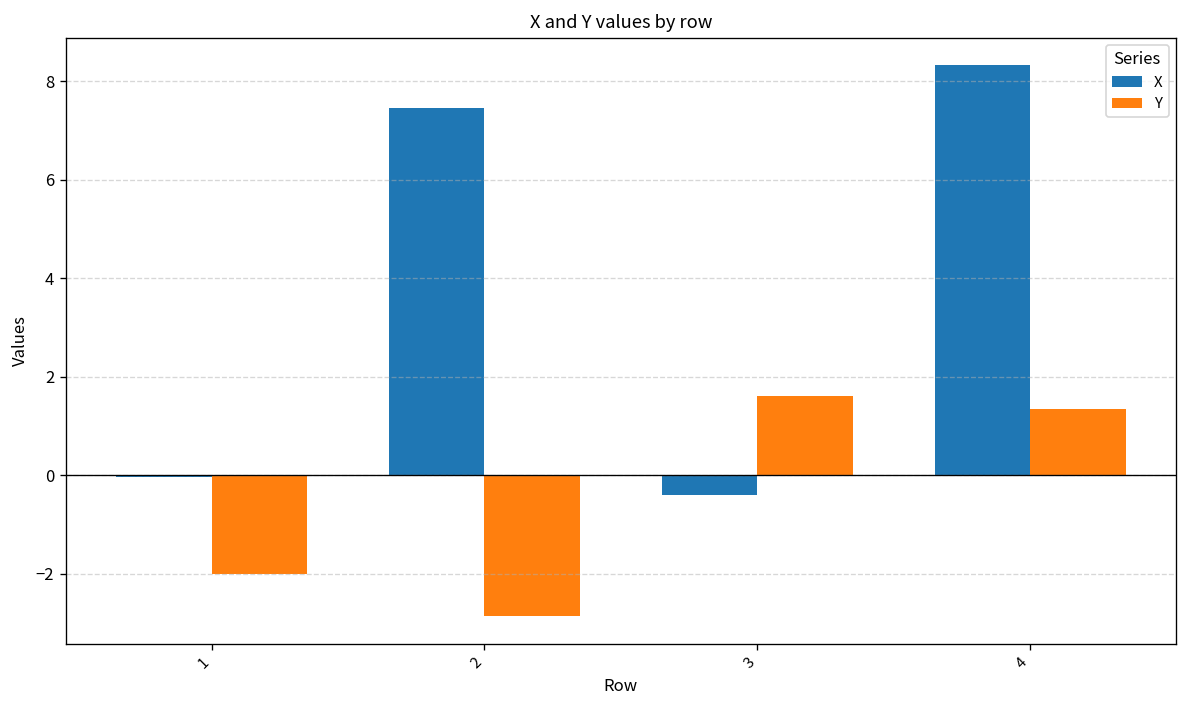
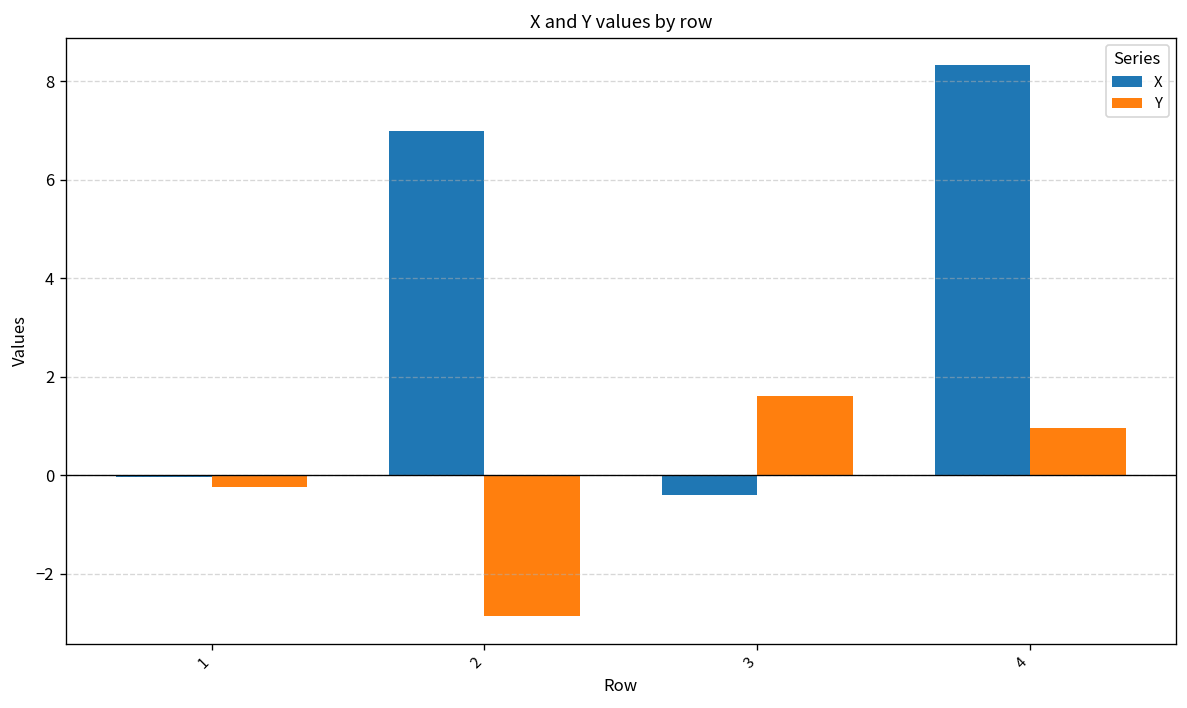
  {
    "X": {
-     "2": 7.5,
+     "2": 7.0,
      "3": -0.4,
      "4": 8.3
    },
    "Y": {
-     "1": -2.0,
+     "1": -0.2,
      "2": -2.9,
      "3": 1.6,
-     "4": 1.3
+     "4": 1.0
    }
  }
